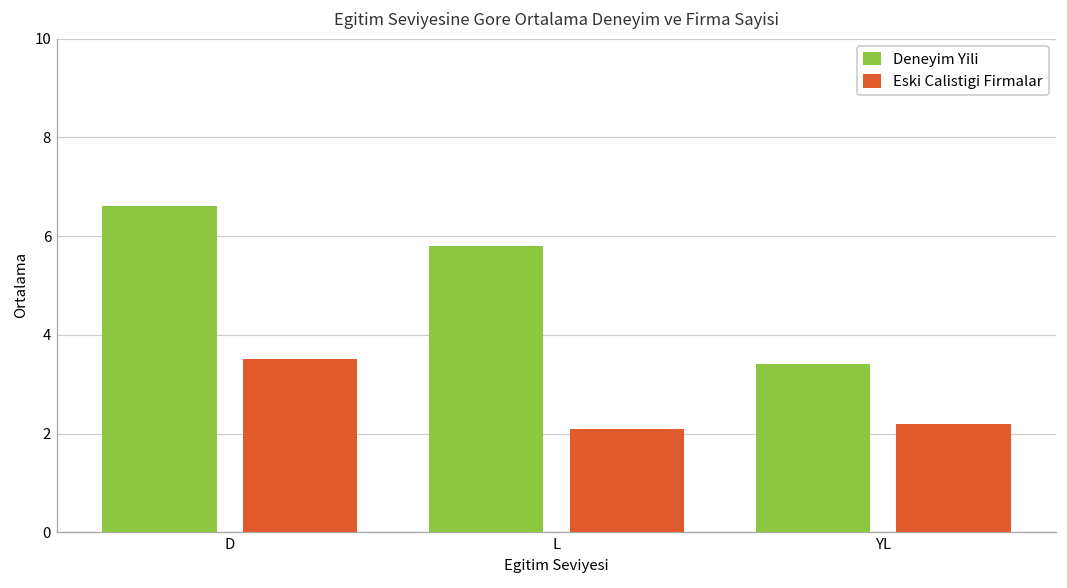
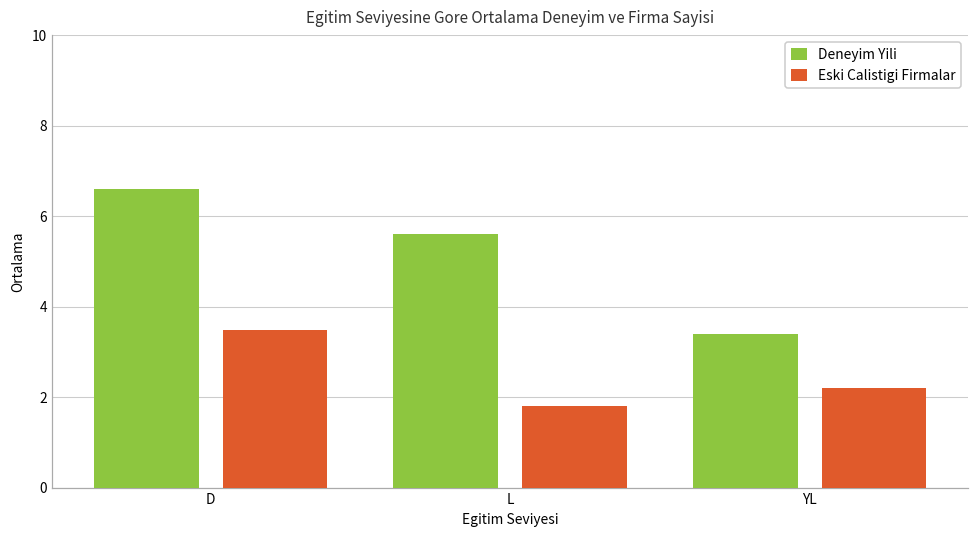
  {
    "Deneyim Yili": {
      "D": 6.6,
-     "L": 5.8,
+     "L": 5.6,
      "YL": 3.4
    },
    "Eski Calistigi Firmalar": {
      "D": 3.5,
-     "L": 2.1,
+     "L": 1.8,
      "YL": 2.2
    }
  }
